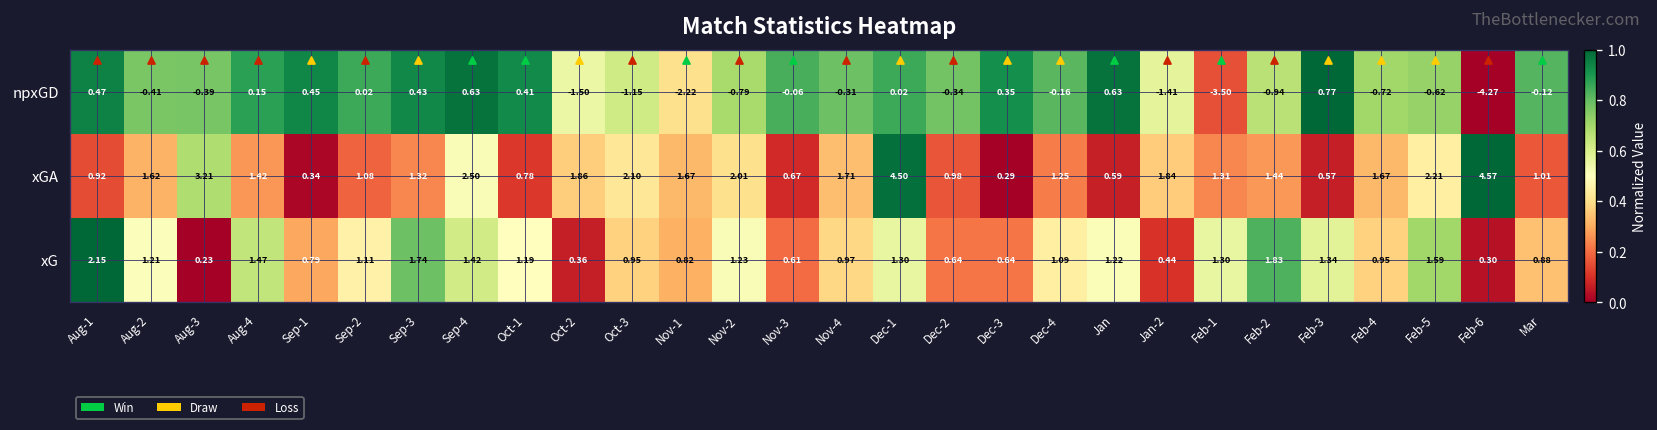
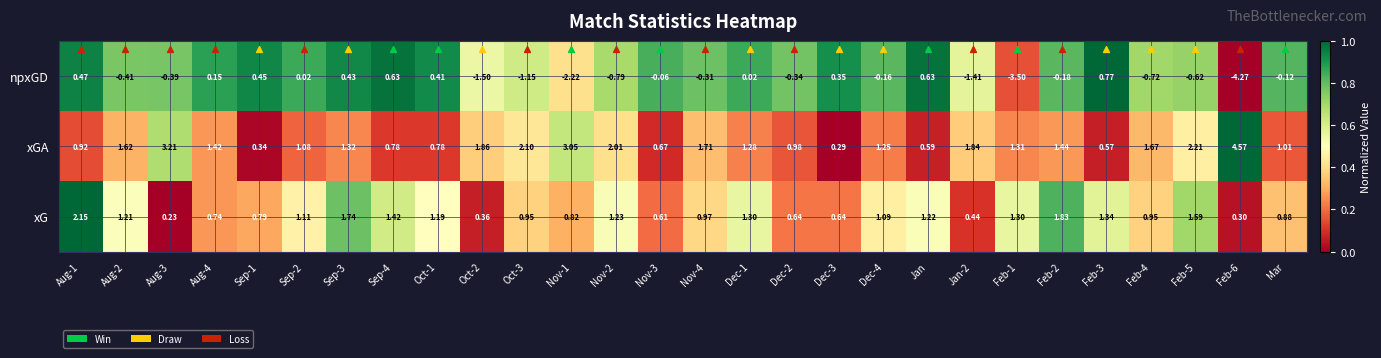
  {
    "npxGD": {
      "Aug-1": 0.47,
      "Aug-2": -0.41,
      "Aug-3": -0.39,
      "Aug-4": 0.15,
      "Sep-1": 0.45,
      "Sep-2": 0.02,
      "Sep-3": 0.43,
      "Sep-4": 0.63,
      "Oct-1": 0.41,
      "Oct-2": -1.50,
      "Oct-3": -1.15,
      "Nov-1": -2.22,
      "Nov-2": -0.79,
      "Nov-3": -0.06,
      "Nov-4": -0.31,
      "Dec-1": 0.02,
      "Dec-2": -0.34,
      "Dec-3": 0.35,
      "Dec-4": -0.16,
      "Jan": 0.63,
      "Jan-2": -1.41,
      "Feb-1": -3.50,
-     "Feb-2": -0.94,
+     "Feb-2": -0.18,
      "Feb-3": 0.77,
      "Feb-4": -0.72,
      "Feb-5": -0.62,
      "Feb-6": -4.27,
      "Mar": -0.12
    },
    "xGA": {
      "Aug-1": 0.92,
      "Aug-2": 1.62,
      "Aug-3": 3.21,
      "Aug-4": 1.42,
      "Sep-1": 0.34,
      "Sep-2": 1.08,
      "Sep-3": 1.32,
-     "Sep-4": 2.50,
+     "Sep-4": 0.78,
      "Oct-1": 0.78,
      "Oct-2": 1.86,
      "Oct-3": 2.10,
-     "Nov-1": 1.67,
+     "Nov-1": 3.05,
      "Nov-2": 2.01,
      "Nov-3": 0.67,
      "Nov-4": 1.71,
-     "Dec-1": 4.50,
+     "Dec-1": 1.28,
      "Dec-2": 0.98,
      "Dec-3": 0.29,
      "Dec-4": 1.25,
      "Jan": 0.59,
      "Jan-2": 1.84,
      "Feb-1": 1.31,
      "Feb-2": 1.44,
      "Feb-3": 0.57,
      "Feb-4": 1.67,
      "Feb-5": 2.21,
      "Feb-6": 4.57,
      "Mar": 1.01
    },
    "xG": {
      "Aug-1": 2.15,
      "Aug-2": 1.21,
      "Aug-3": 0.23,
-     "Aug-4": 1.47,
+     "Aug-4": 0.74,
      "Sep-1": 0.79,
      "Sep-2": 1.11,
      "Sep-3": 1.74,
      "Sep-4": 1.42,
      "Oct-1": 1.19,
      "Oct-2": 0.36,
      "Oct-3": 0.95,
      "Nov-1": 0.82,
      "Nov-2": 1.23,
      "Nov-3": 0.61,
      "Nov-4": 0.97,
      "Dec-1": 1.30,
      "Dec-2": 0.64,
      "Dec-3": 0.64,
      "Dec-4": 1.09,
      "Jan": 1.22,
      "Jan-2": 0.44,
      "Feb-1": 1.30,
      "Feb-2": 1.83,
      "Feb-3": 1.34,
      "Feb-4": 0.95,
      "Feb-5": 1.59,
      "Feb-6": 0.30,
      "Mar": 0.88
    }
  }
